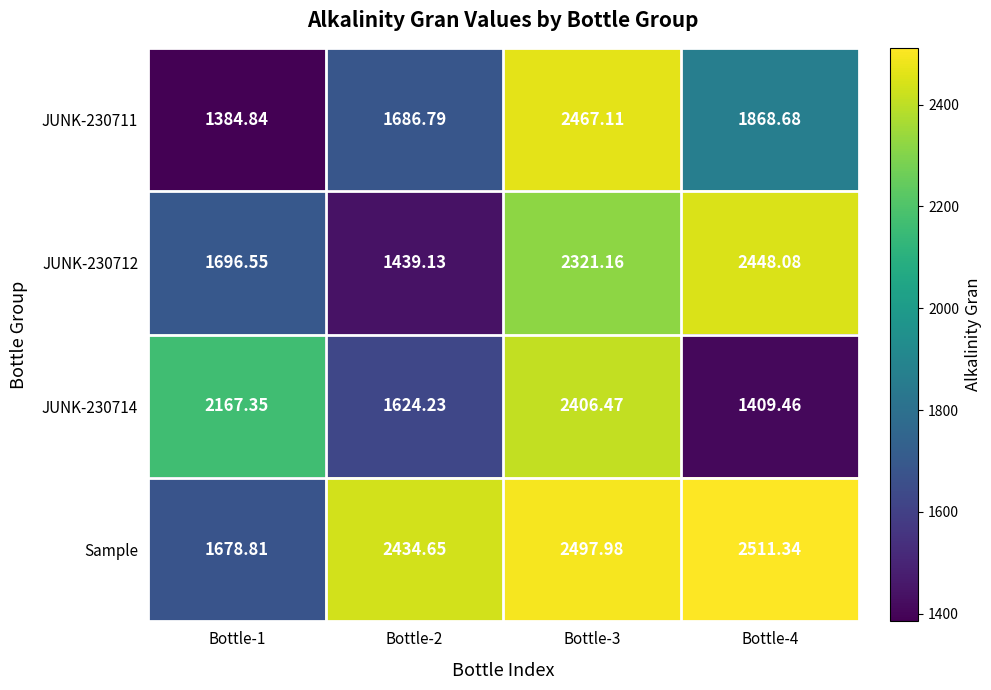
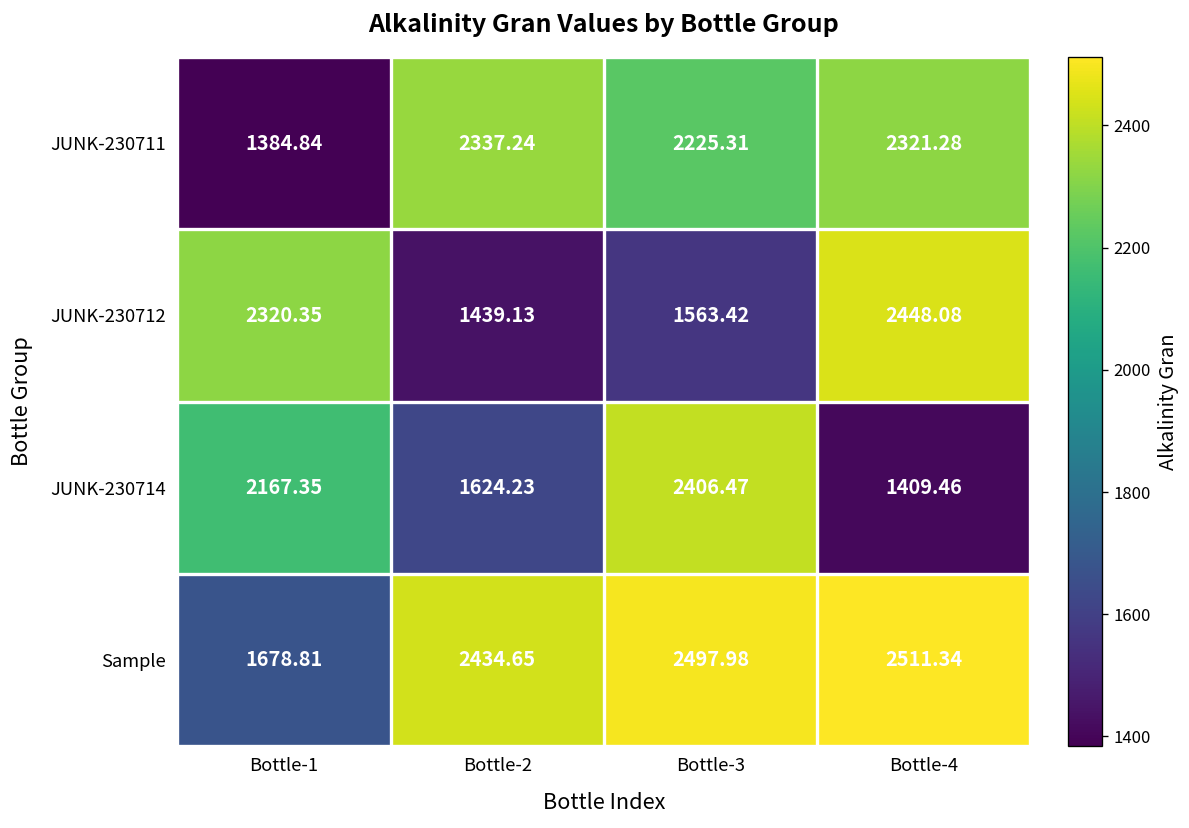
  {
    "JUNK-230711": {
      "Bottle-1": 1384.84,
-     "Bottle-2": 1686.79,
-     "Bottle-3": 2467.11,
-     "Bottle-4": 1868.68
+     "Bottle-2": 2337.24,
+     "Bottle-3": 2225.31,
+     "Bottle-4": 2321.28
    },
    "JUNK-230712": {
-     "Bottle-1": 1696.55,
+     "Bottle-1": 2320.35,
      "Bottle-2": 1439.13,
-     "Bottle-3": 2321.16,
+     "Bottle-3": 1563.42,
      "Bottle-4": 2448.08
    },
    "JUNK-230714": {
      "Bottle-1": 2167.35,
      "Bottle-2": 1624.23,
      "Bottle-3": 2406.47,
      "Bottle-4": 1409.46
    },
    "Sample": {
      "Bottle-1": 1678.81,
      "Bottle-2": 2434.65,
      "Bottle-3": 2497.98,
      "Bottle-4": 2511.34
    }
  }
